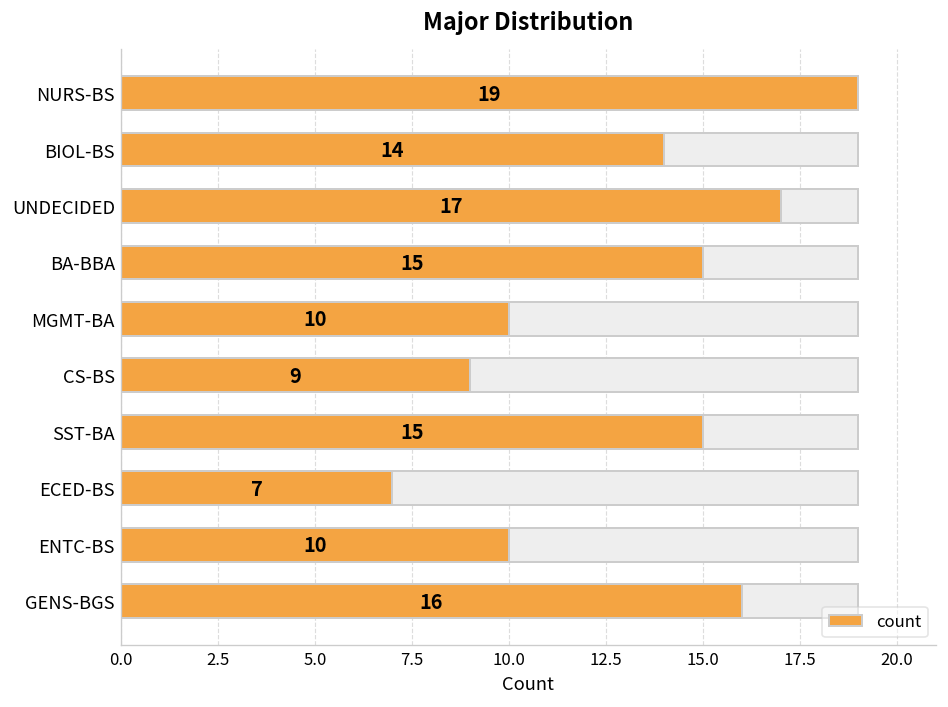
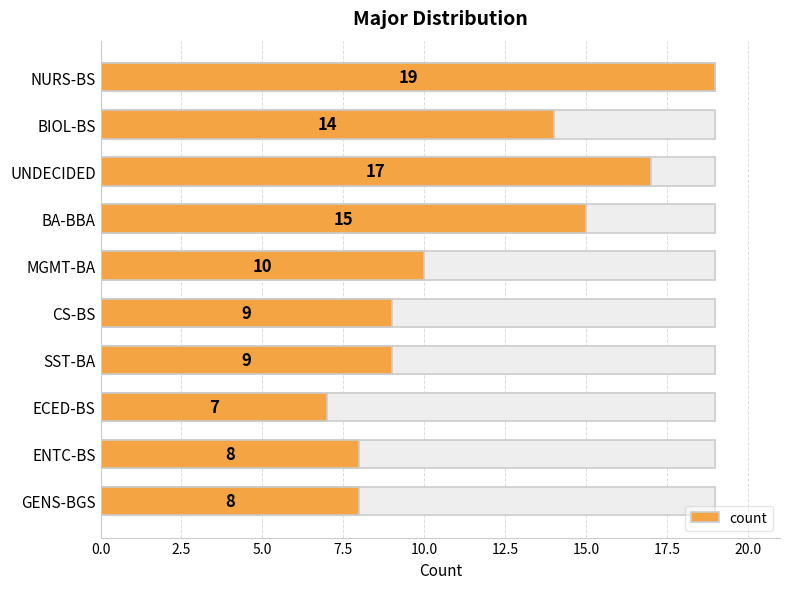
  {
    "count": {
      "NURS-BS": 19,
-     "SST-BA": 15,
-     "ENTC-BS": 10,
-     "GENS-BGS": 16
+     "SST-BA": 9,
+     "ENTC-BS": 8,
+     "GENS-BGS": 8
    }
  }
